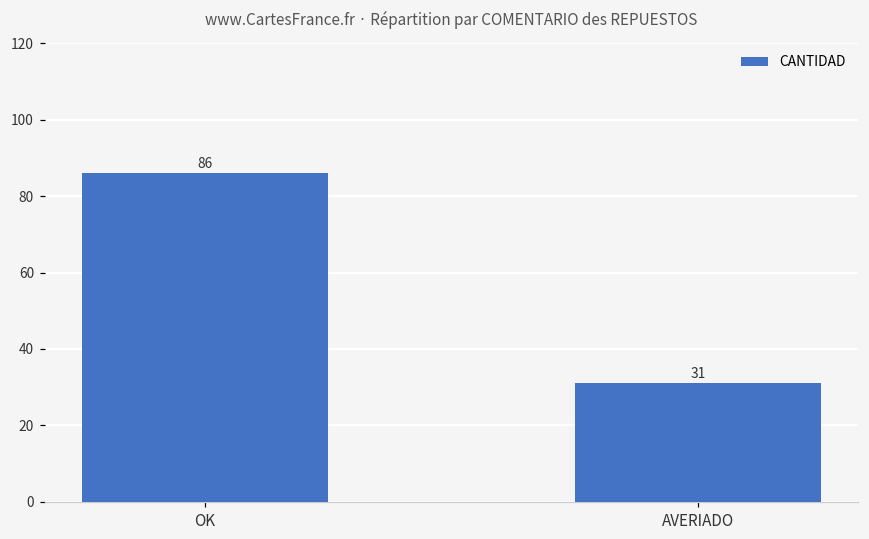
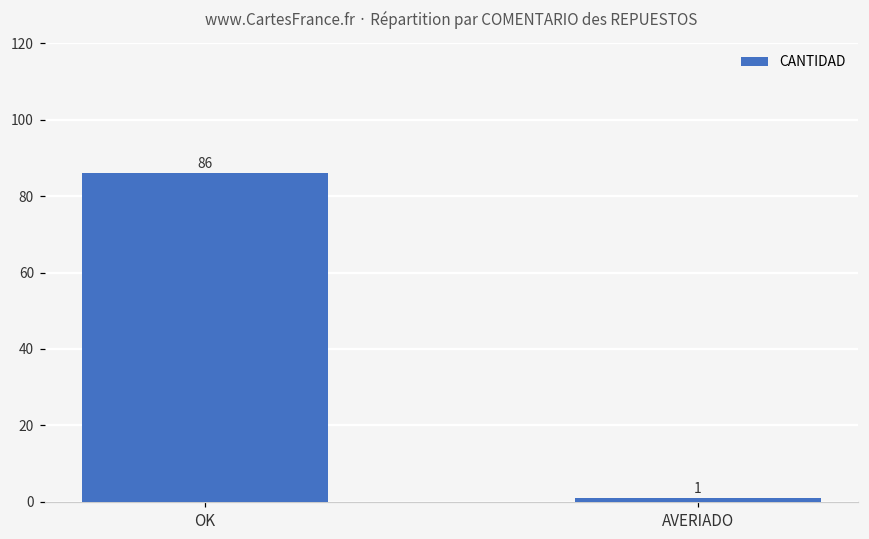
  {
    "OK": 86,
-   "AVERIADO": 31
+   "AVERIADO": 1
  }
